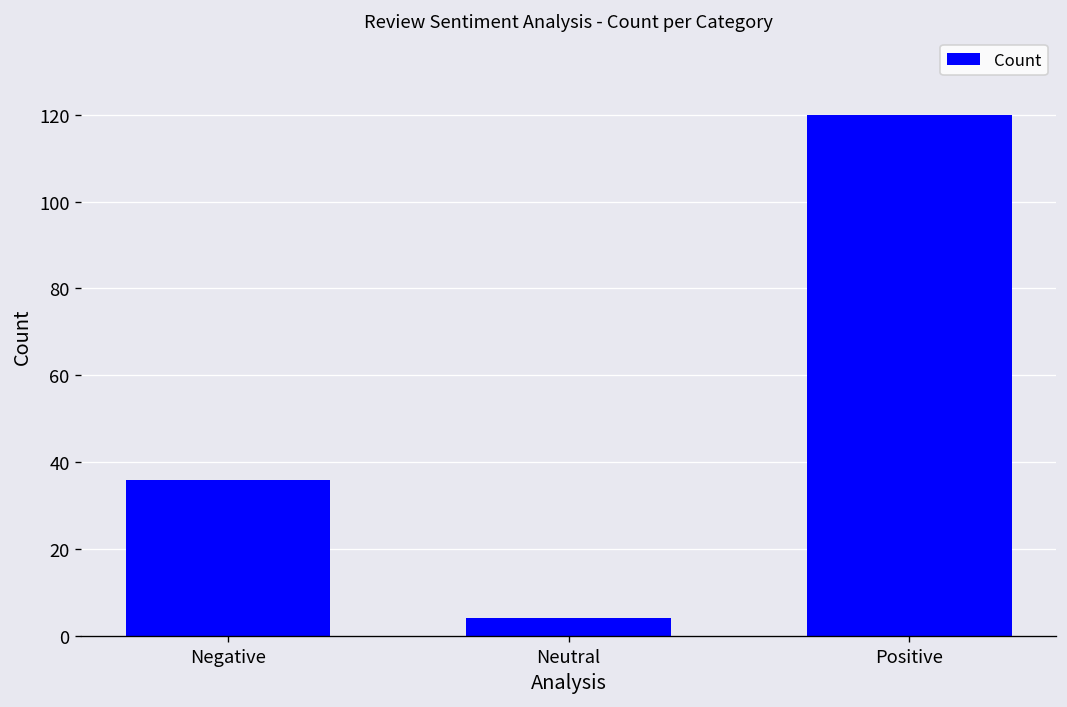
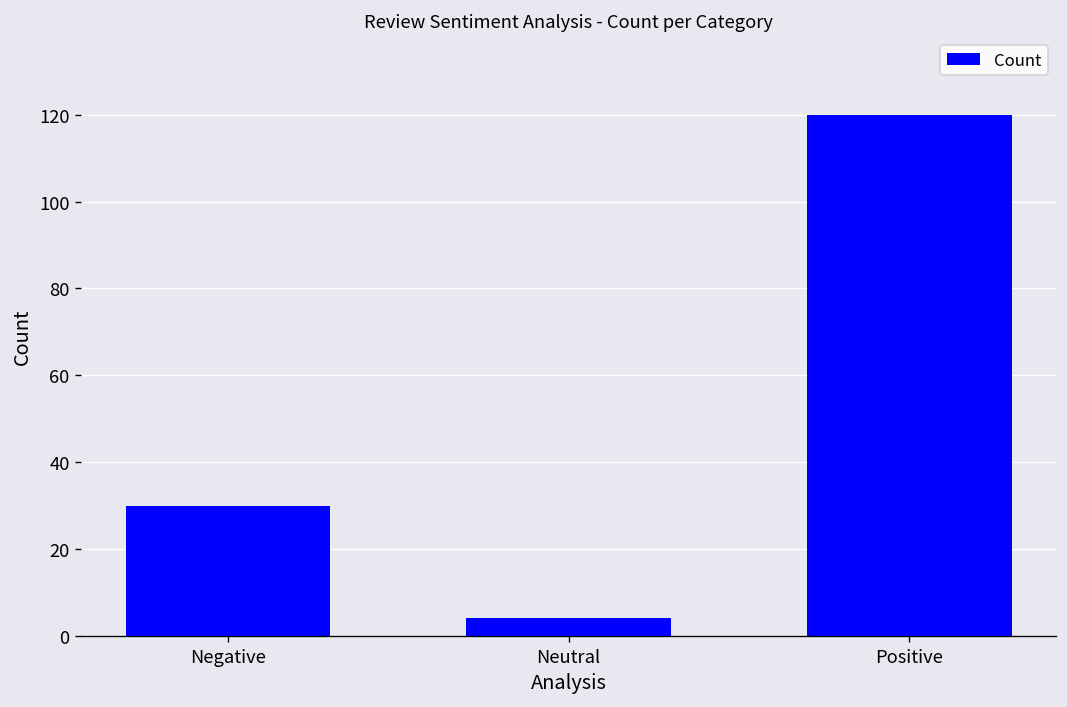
  {
-   "Negative": 36,
+   "Negative": 30,
    "Neutral": 4,
    "Positive": 120
  }
